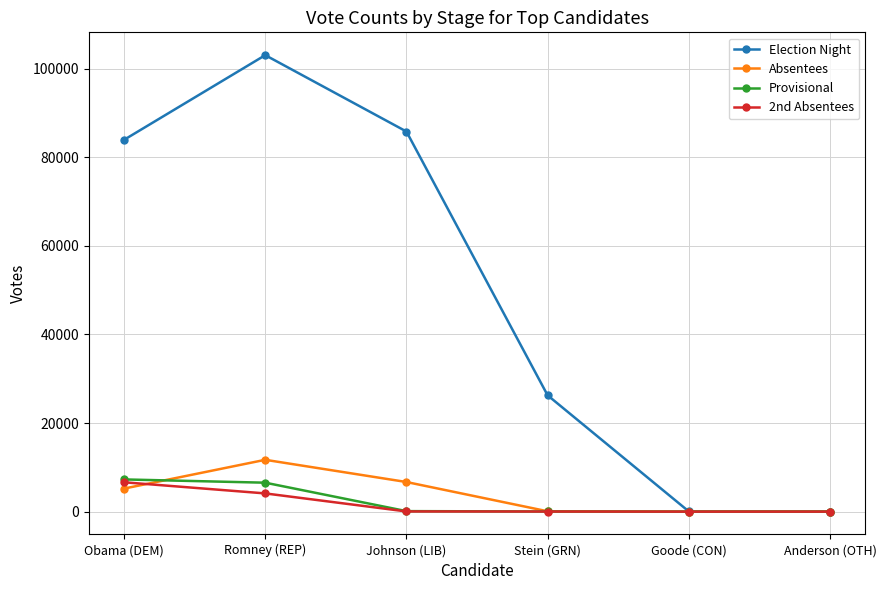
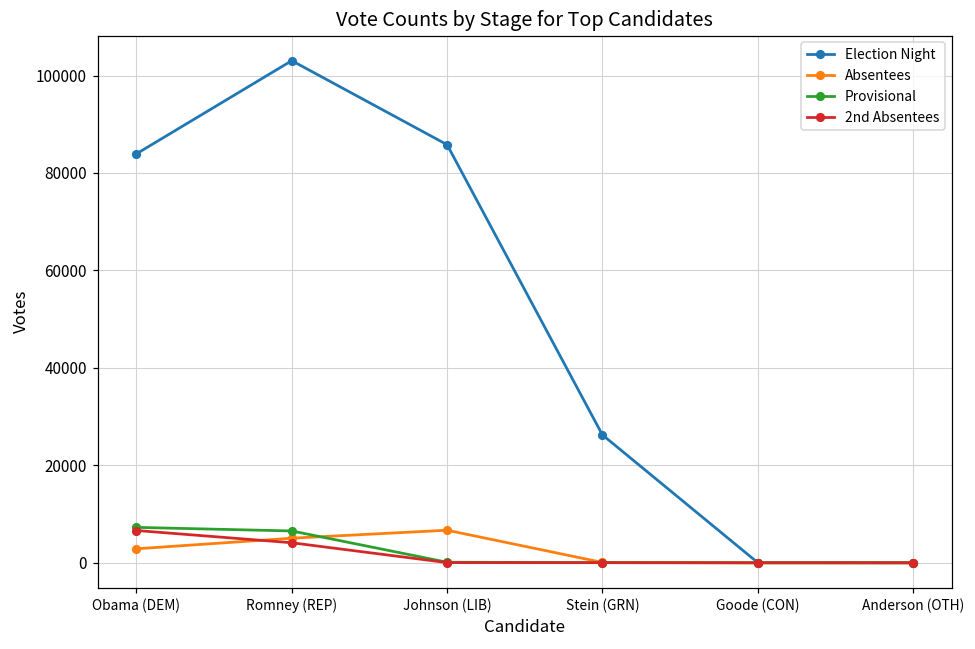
  {
    "Election Night": {
      "Obama (DEM)": 84000,
      "Romney (REP)": 103000,
      "Johnson (LIB)": 86000,
      "Stein (GRN)": 26000
    },
    "Absentees": {
-     "Obama (DEM)": 5000,
-     "Romney (REP)": 12000,
+     "Obama (DEM)": 3000,
+     "Romney (REP)": 5000,
      "Johnson (LIB)": 7000
    },
    "Provisional": {
      "Obama (DEM)": 7000,
      "Romney (REP)": 7000
    },
    "2nd Absentees": {
      "Obama (DEM)": 7000,
      "Romney (REP)": 4000
    }
  }
